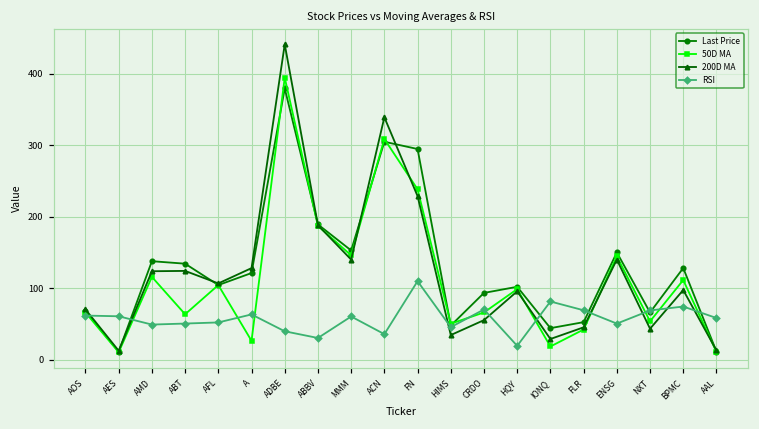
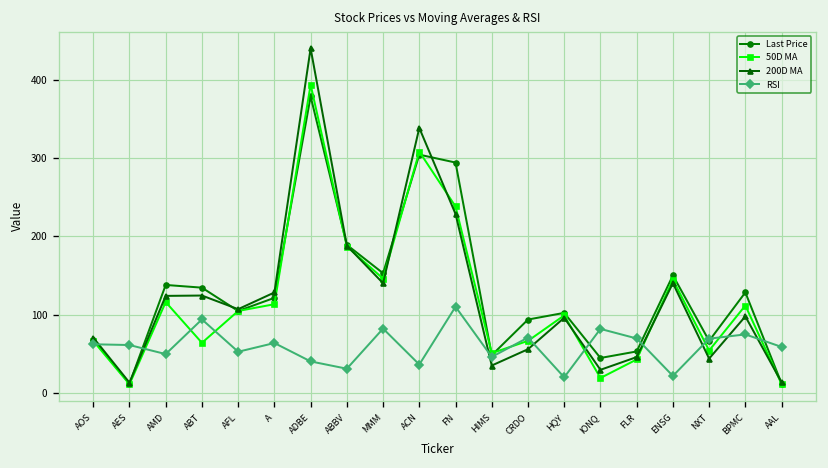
  {
    "50D MA": {
      "AMD": 120,
      "ABT": 60,
-     "A": 30,
+     "A": 110,
      "ADBE": 390,
      "MMM": 150,
      "FN": 240,
      "CRDO": 70,
      "IONQ": 20,
      "ENSG": 140,
      "NXT": 50,
      "BPMC": 110
    },
    "RSI": {
      "AOS": 60,
      "AES": 60,
      "AMD": 50,
-     "ABT": 50,
+     "ABT": 90,
      "AFL": 50,
      "A": 60,
      "ADBE": 40,
      "ABBV": 30,
-     "MMM": 60,
+     "MMM": 80,
      "ACN": 40,
      "FN": 110,
      "CRDO": 70,
      "HQY": 20,
      "IONQ": 80,
      "FLR": 70,
-     "ENSG": 50,
+     "ENSG": 20,
      "BPMC": 70,
      "AAL": 60
    }
  }
